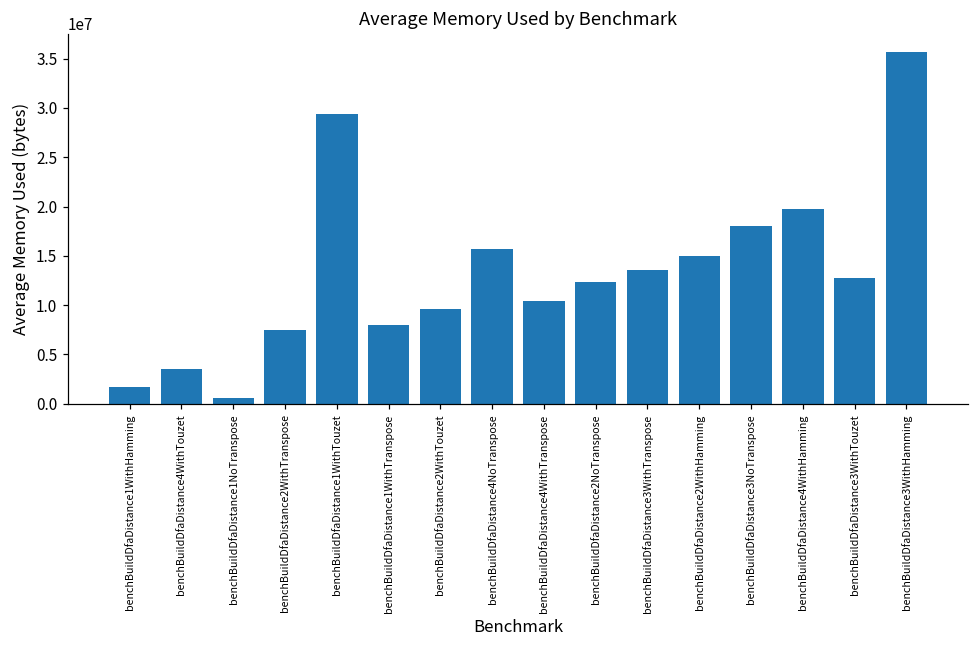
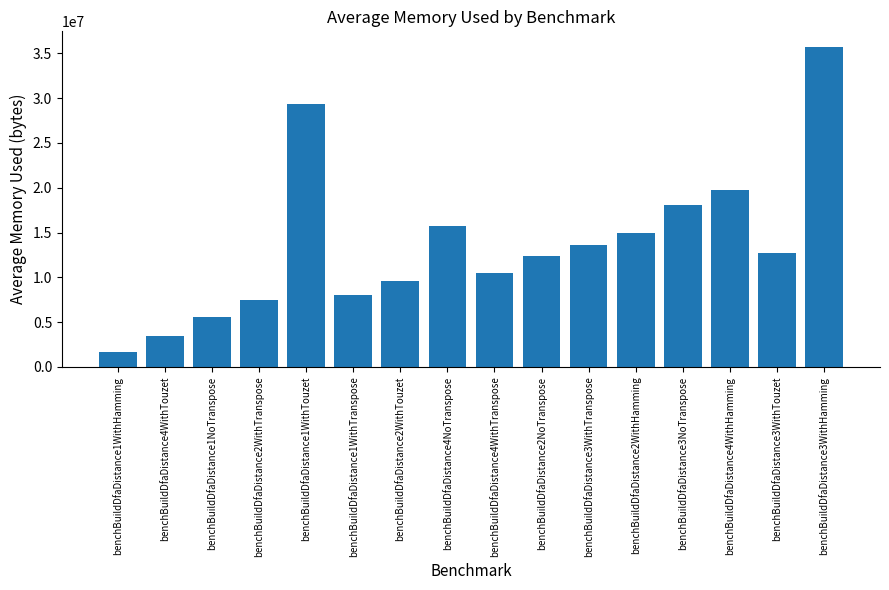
  {
    "benchBuildDfaDistance1WithHamming": 2000000,
    "benchBuildDfaDistance4WithTouzet": 4000000,
-   "benchBuildDfaDistance1NoTranspose": 1000000,
+   "benchBuildDfaDistance1NoTranspose": 6000000,
    "benchBuildDfaDistance2WithTranspose": 7000000,
    "benchBuildDfaDistance1WithTouzet": 29000000,
    "benchBuildDfaDistance1WithTranspose": 8000000,
    "benchBuildDfaDistance2WithTouzet": 10000000,
    "benchBuildDfaDistance4NoTranspose": 16000000,
    "benchBuildDfaDistance4WithTranspose": 10000000,
    "benchBuildDfaDistance2NoTranspose": 12000000,
    "benchBuildDfaDistance3WithTranspose": 14000000,
    "benchBuildDfaDistance2WithHamming": 15000000,
    "benchBuildDfaDistance3NoTranspose": 18000000,
    "benchBuildDfaDistance4WithHamming": 20000000,
    "benchBuildDfaDistance3WithTouzet": 13000000,
    "benchBuildDfaDistance3WithHamming": 36000000
  }
